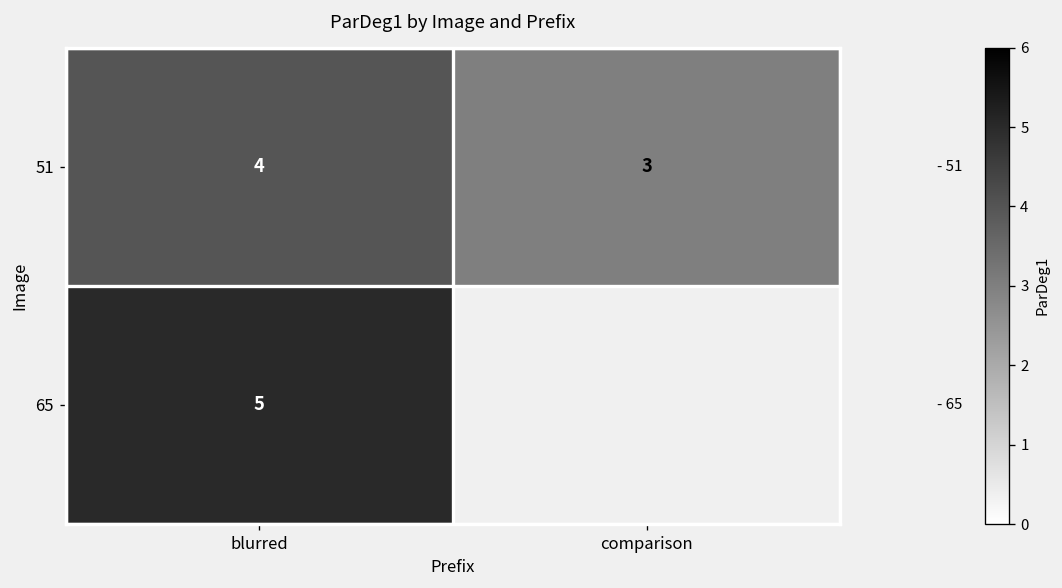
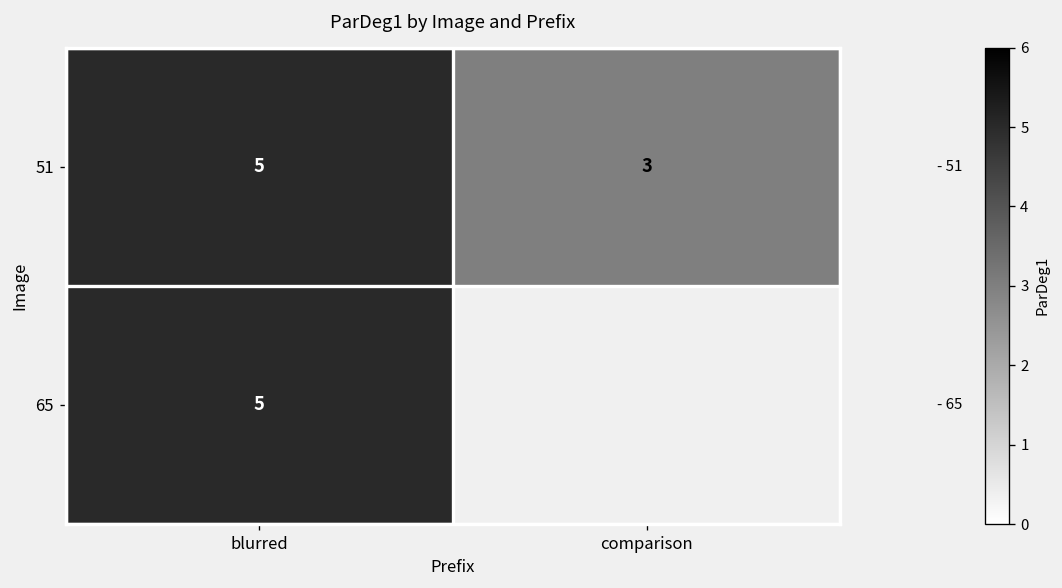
  {
    "51": {
-     "blurred": 4,
+     "blurred": 5,
      "comparison": 3
    },
    "65": {
      "blurred": 5
    }
  }
